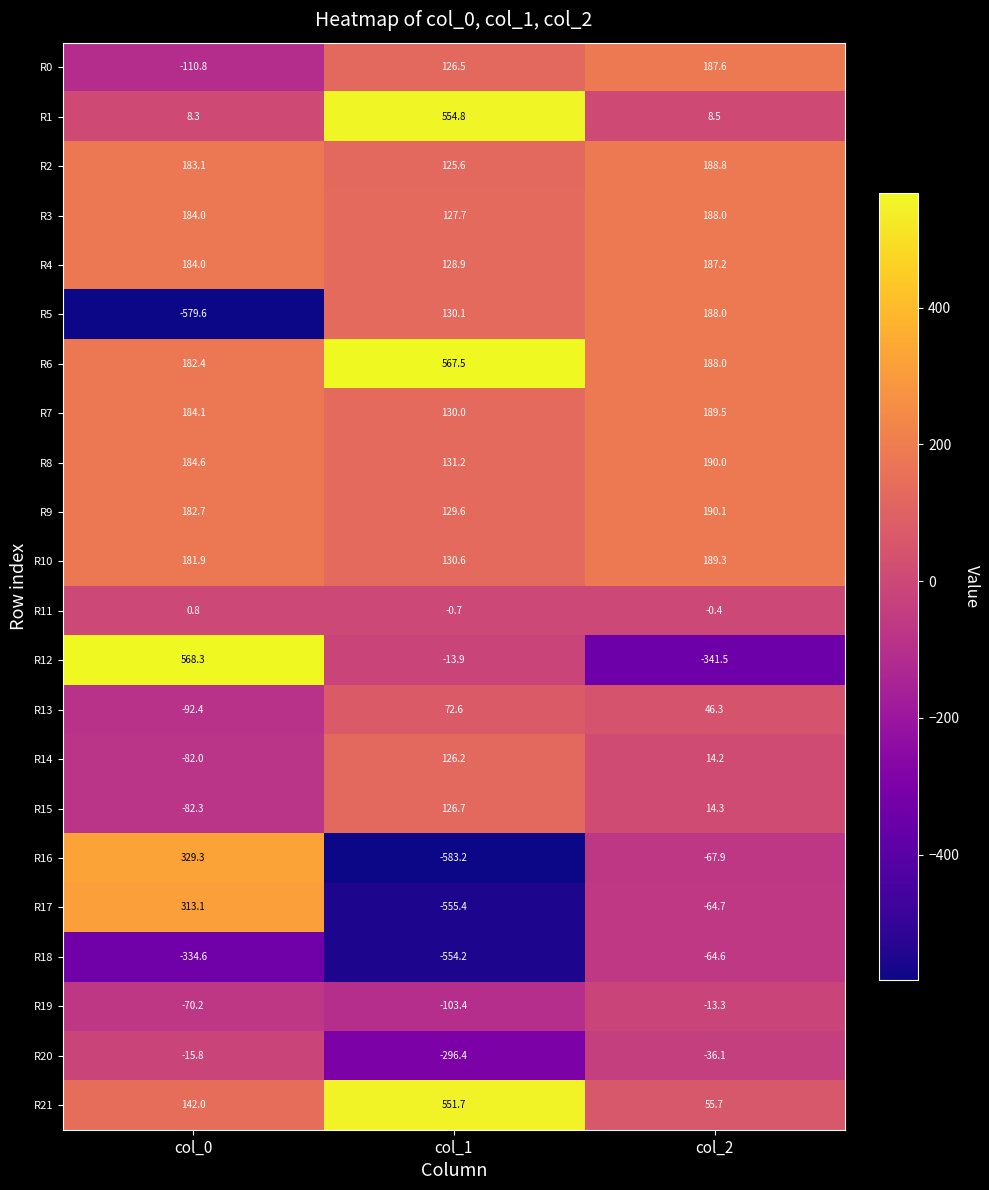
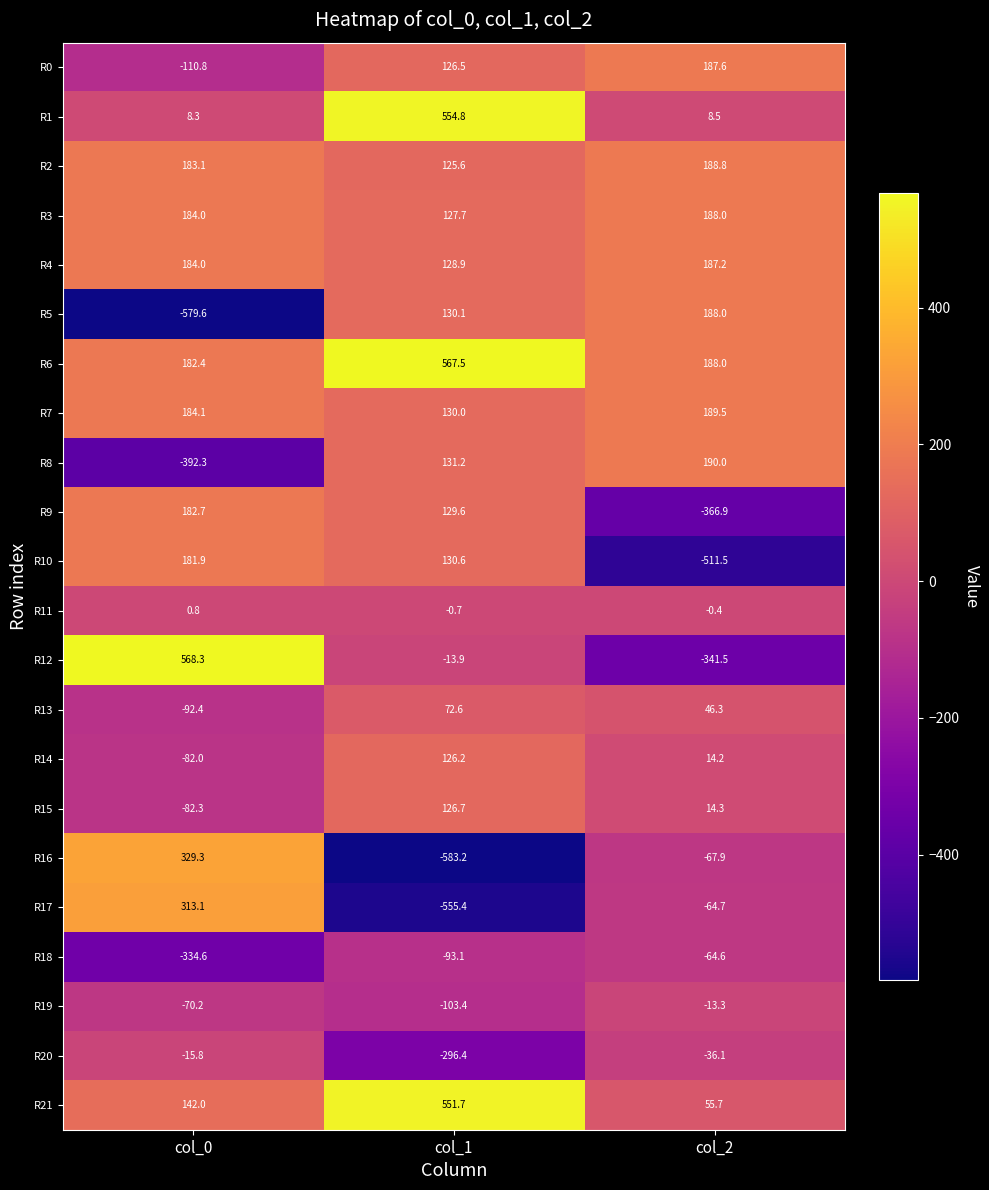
  {
    "R0": {
      "col_0": -110.8,
      "col_1": 126.5,
      "col_2": 187.6
    },
    "R1": {
      "col_0": 8.3,
      "col_1": 554.8,
      "col_2": 8.5
    },
    "R2": {
      "col_0": 183.1,
      "col_1": 125.6,
      "col_2": 188.8
    },
    "R3": {
      "col_0": 184.0,
      "col_1": 127.7,
      "col_2": 188.0
    },
    "R4": {
      "col_0": 184.0,
      "col_1": 128.9,
      "col_2": 187.2
    },
    "R5": {
      "col_0": -579.6,
      "col_1": 130.1,
      "col_2": 188.0
    },
    "R6": {
      "col_0": 182.4,
      "col_1": 567.5,
      "col_2": 188.0
    },
    "R7": {
      "col_0": 184.1,
      "col_1": 130.0,
      "col_2": 189.5
    },
    "R8": {
-     "col_0": 184.6,
+     "col_0": -392.3,
      "col_1": 131.2,
      "col_2": 190.0
    },
    "R9": {
      "col_0": 182.7,
      "col_1": 129.6,
-     "col_2": 190.1
+     "col_2": -366.9
    },
    "R10": {
      "col_0": 181.9,
      "col_1": 130.6,
-     "col_2": 189.3
+     "col_2": -511.5
    },
    "R11": {
      "col_0": 0.8,
      "col_1": -0.7,
      "col_2": -0.4
    },
    "R12": {
      "col_0": 568.3,
      "col_1": -13.9,
      "col_2": -341.5
    },
    "R13": {
      "col_0": -92.4,
      "col_1": 72.6,
      "col_2": 46.3
    },
    "R14": {
      "col_0": -82.0,
      "col_1": 126.2,
      "col_2": 14.2
    },
    "R15": {
      "col_0": -82.3,
      "col_1": 126.7,
      "col_2": 14.3
    },
    "R16": {
      "col_0": 329.3,
      "col_1": -583.2,
      "col_2": -67.9
    },
    "R17": {
      "col_0": 313.1,
      "col_1": -555.4,
      "col_2": -64.7
    },
    "R18": {
      "col_0": -334.6,
-     "col_1": -554.2,
+     "col_1": -93.1,
      "col_2": -64.6
    },
    "R19": {
      "col_0": -70.2,
      "col_1": -103.4,
      "col_2": -13.3
    },
    "R20": {
      "col_0": -15.8,
      "col_1": -296.4,
      "col_2": -36.1
    },
    "R21": {
      "col_0": 142.0,
      "col_1": 551.7,
      "col_2": 55.7
    }
  }
